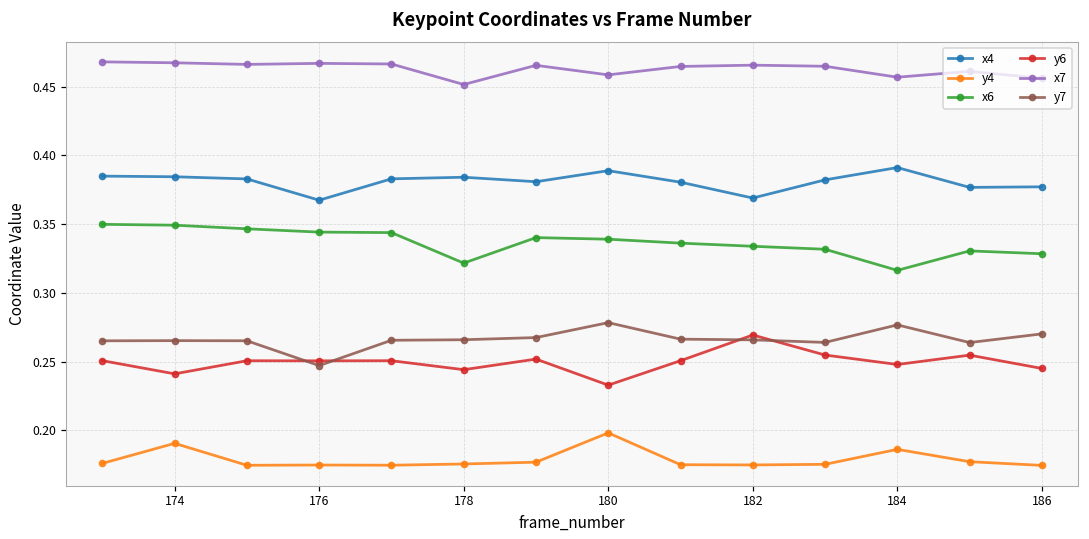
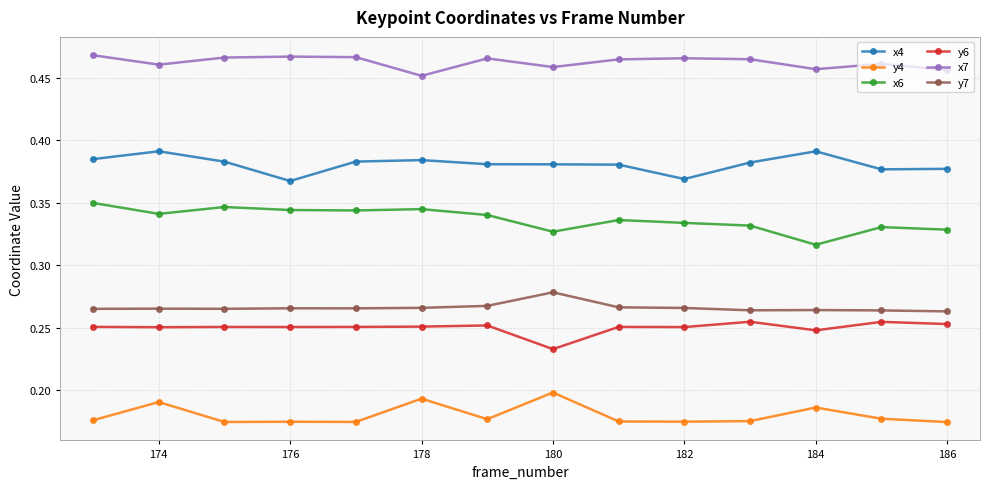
  {
    "x4": {
-     "174": 0.384,
+     "174": 0.391,
      "176": 0.367,
      "178": 0.384,
-     "180": 0.389,
+     "180": 0.381,
      "182": 0.369,
      "184": 0.391,
      "186": 0.377
    },
    "y4": {
      "174": 0.191,
      "176": 0.175,
-     "178": 0.176,
+     "178": 0.193,
      "180": 0.198,
      "182": 0.175,
      "184": 0.186,
      "186": 0.174
    },
    "x6": {
-     "174": 0.349,
+     "174": 0.341,
      "176": 0.344,
-     "178": 0.322,
-     "180": 0.339,
+     "178": 0.345,
+     "180": 0.327,
      "182": 0.334,
      "184": 0.316,
      "186": 0.328
    },
    "y6": {
-     "174": 0.241,
+     "174": 0.250,
      "176": 0.251,
-     "178": 0.244,
+     "178": 0.251,
      "180": 0.233,
-     "182": 0.269,
+     "182": 0.251,
      "184": 0.248,
-     "186": 0.245
+     "186": 0.253
    },
    "x7": {
-     "174": 0.467,
+     "174": 0.460,
      "176": 0.467,
      "178": 0.452,
      "180": 0.459,
      "182": 0.466,
      "184": 0.457
    },
    "y7": {
      "174": 0.265,
-     "176": 0.247,
+     "176": 0.266,
      "178": 0.266,
      "180": 0.278,
      "182": 0.266,
-     "184": 0.277,
-     "186": 0.270
+     "184": 0.264,
+     "186": 0.263
    }
  }
